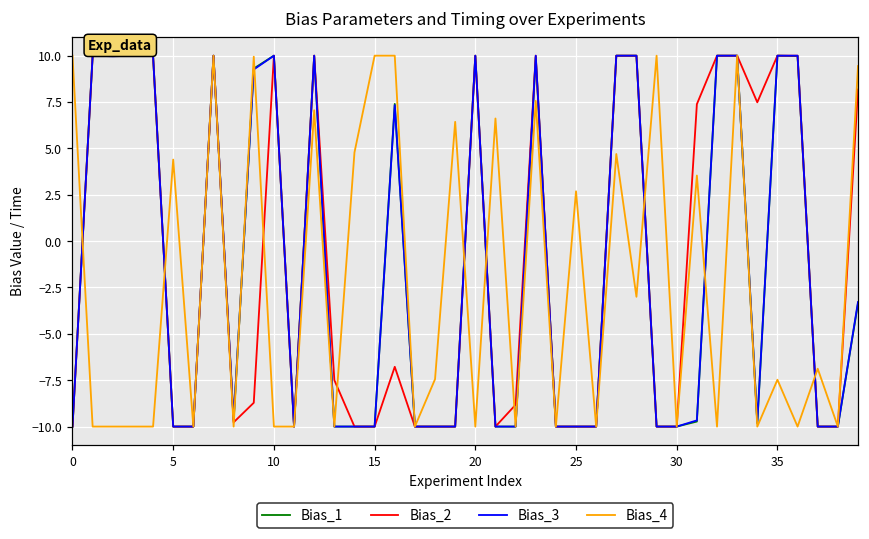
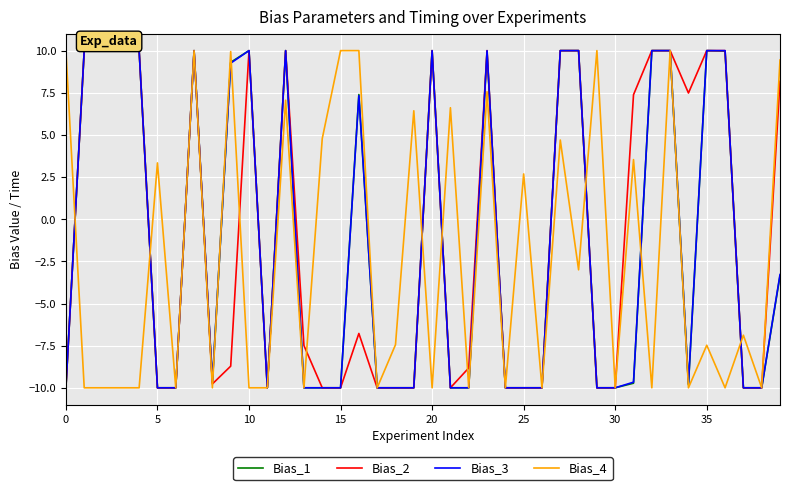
  {
    "Bias_4": {
      "0": 10.0,
-     "5": 4.4,
+     "5": 3.3,
      "10": -10.0,
      "15": 10.0,
      "20": -10.0,
      "25": 2.7,
      "35": -7.5
    }
  }
